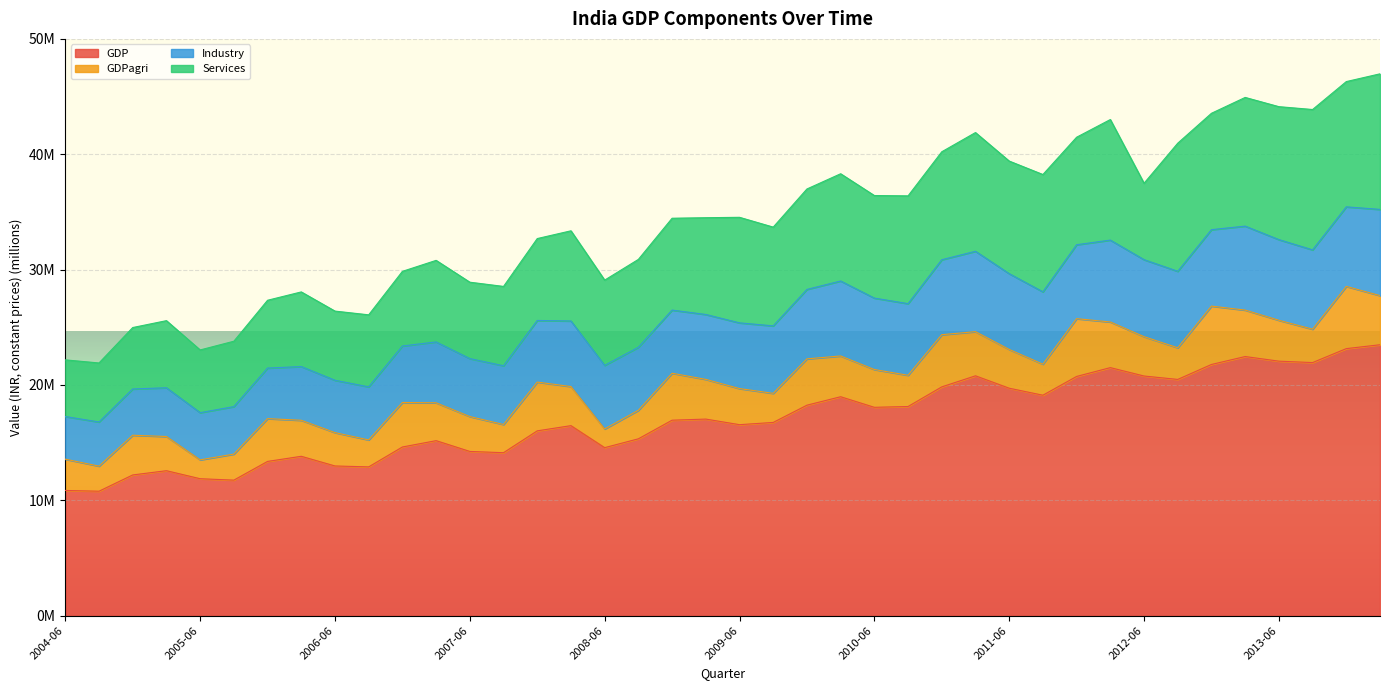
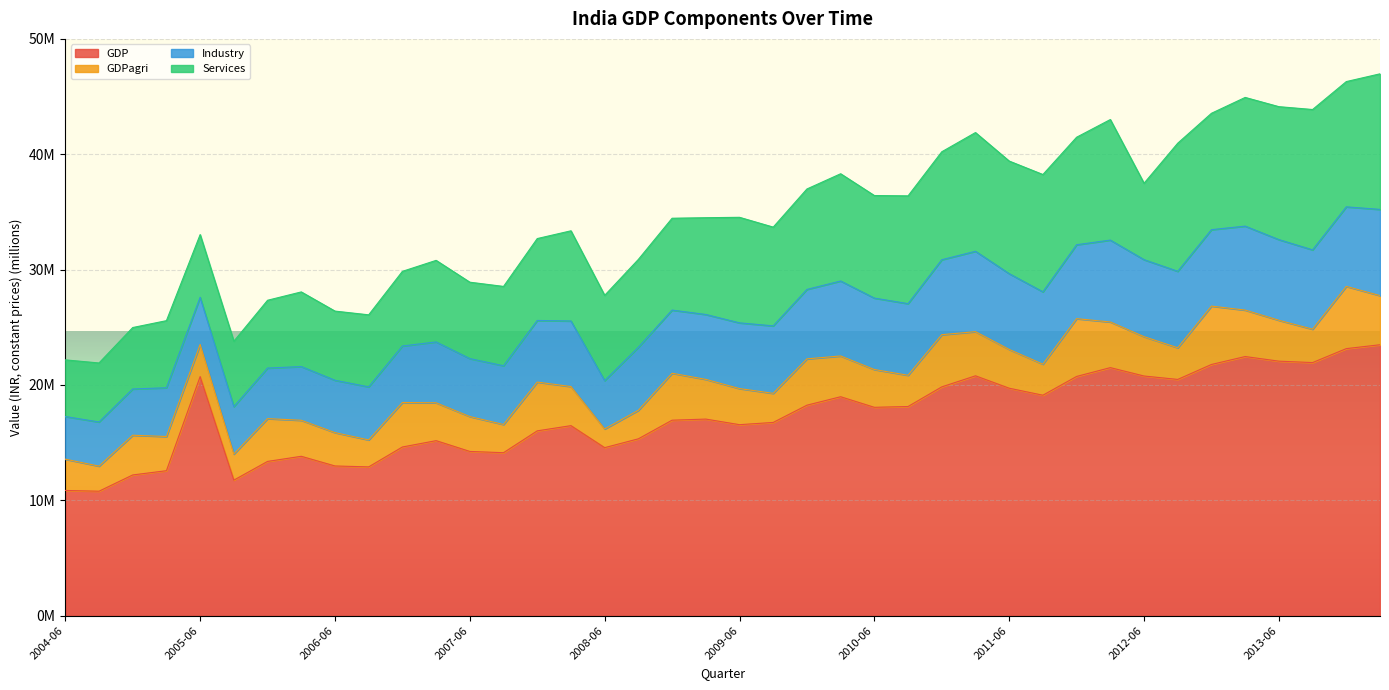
  {
    "GDP": {
      "2004-06": 10900000,
-     "2005-06": 11900000,
+     "2005-06": 20700000,
      "2006-06": 13000000,
      "2007-06": 14200000,
      "2008-06": 14600000,
      "2009-06": 16600000,
      "2010-06": 18100000,
      "2011-06": 19700000,
      "2012-06": 20800000,
      "2013-06": 22100000
    },
    "GDPagri": {
      "2004-06": 2700000,
-     "2005-06": 1600000,
+     "2005-06": 2800000,
      "2006-06": 2900000,
      "2007-06": 3000000,
      "2008-06": 1600000,
      "2009-06": 3100000,
      "2010-06": 3300000,
      "2011-06": 3400000,
      "2012-06": 3400000,
      "2013-06": 3500000
    },
    "Industry": {
      "2004-06": 3700000,
      "2005-06": 4100000,
      "2006-06": 4500000,
      "2007-06": 5000000,
-     "2008-06": 5500000,
+     "2008-06": 4200000,
      "2009-06": 5700000,
      "2010-06": 6200000,
      "2011-06": 6600000,
      "2012-06": 6700000,
      "2013-06": 7000000
    },
    "Services": {
      "2004-06": 4900000,
      "2005-06": 5400000,
      "2006-06": 6000000,
      "2007-06": 6600000,
      "2008-06": 7400000,
      "2009-06": 9100000,
      "2010-06": 8900000,
      "2011-06": 9800000,
      "2012-06": 6600000,
      "2013-06": 11500000
    }
  }
